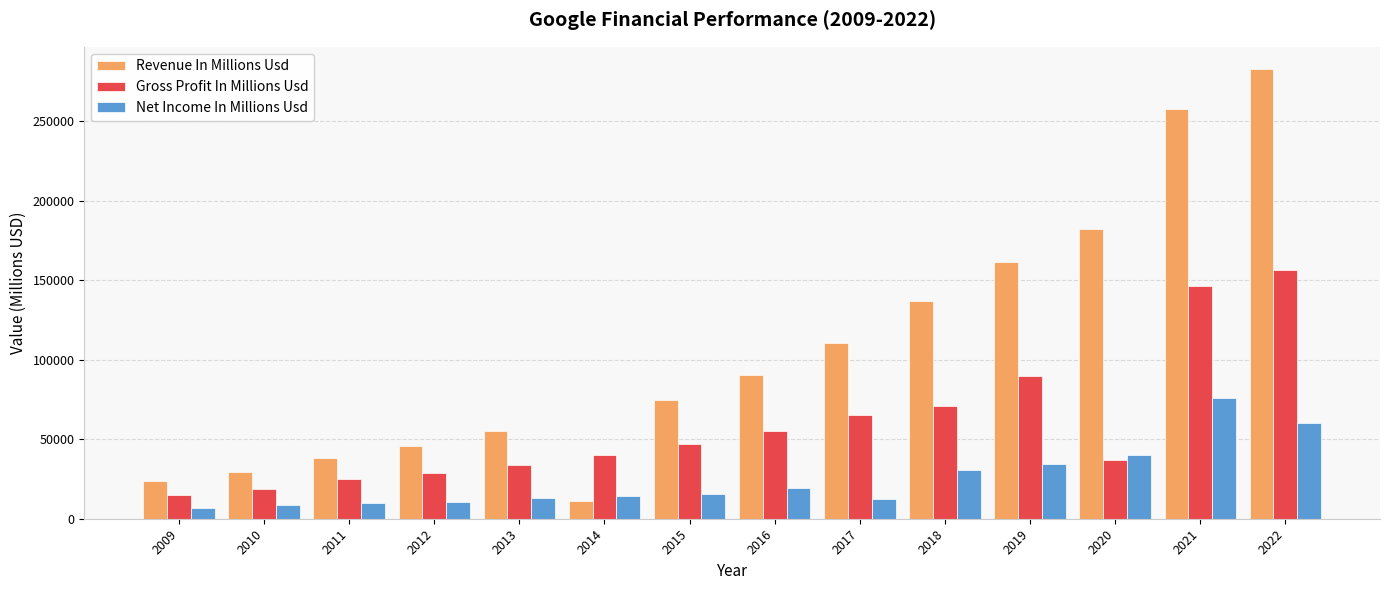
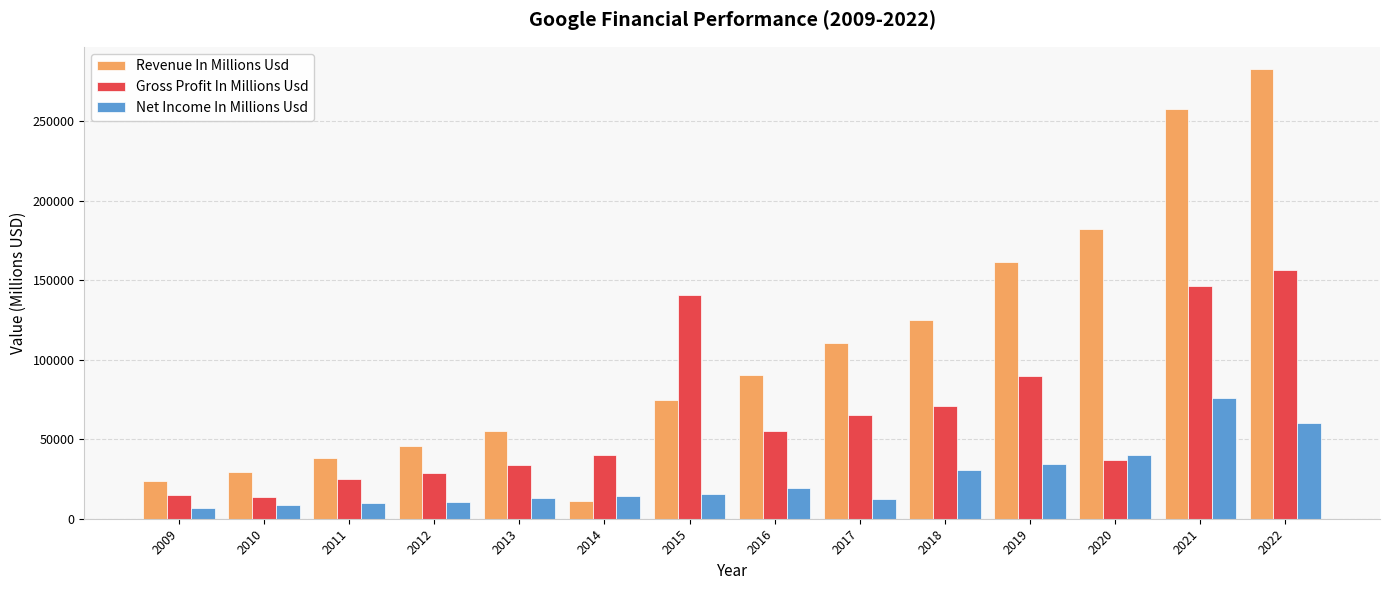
  {
    "Revenue In Millions Usd": {
      "2009": 24000,
      "2010": 29000,
      "2011": 38000,
      "2012": 46000,
      "2013": 56000,
      "2014": 11000,
      "2015": 75000,
      "2016": 90000,
      "2017": 111000,
-     "2018": 137000,
+     "2018": 125000,
      "2019": 162000,
      "2020": 183000,
      "2021": 258000,
      "2022": 283000
    },
    "Gross Profit In Millions Usd": {
      "2009": 15000,
-     "2010": 19000,
+     "2010": 13000,
      "2011": 25000,
      "2012": 29000,
      "2013": 34000,
      "2014": 40000,
-     "2015": 47000,
+     "2015": 141000,
      "2016": 55000,
      "2017": 65000,
      "2018": 71000,
      "2019": 90000,
      "2020": 37000,
      "2021": 147000,
      "2022": 157000
    },
    "Net Income In Millions Usd": {
      "2009": 7000,
      "2010": 9000,
      "2011": 10000,
      "2012": 11000,
      "2013": 13000,
      "2014": 14000,
      "2015": 16000,
      "2016": 19000,
      "2017": 13000,
      "2018": 31000,
      "2019": 34000,
      "2020": 40000,
      "2021": 76000,
      "2022": 60000
    }
  }
